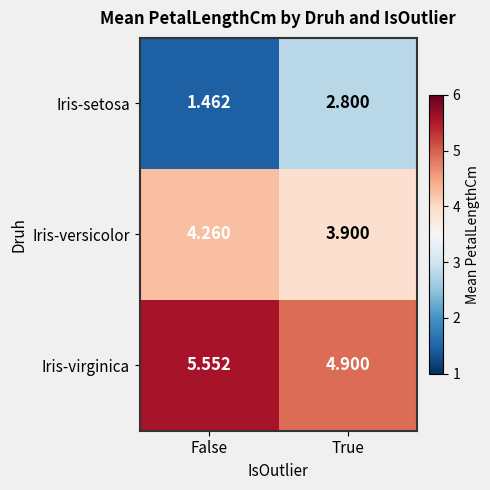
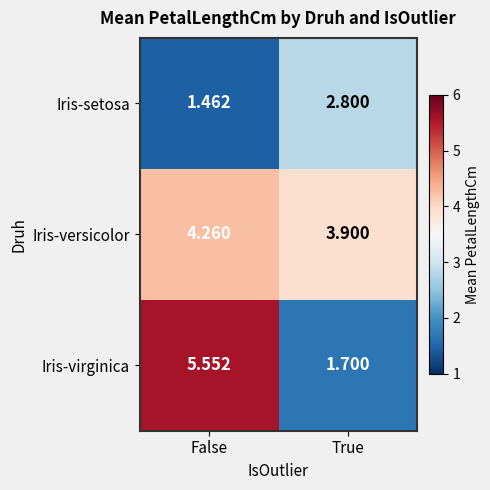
  {
    "Iris-setosa": {
      "False": 1.462,
      "True": 2.800
    },
    "Iris-versicolor": {
      "False": 4.260,
      "True": 3.900
    },
    "Iris-virginica": {
      "False": 5.552,
-     "True": 4.900
+     "True": 1.700
    }
  }
